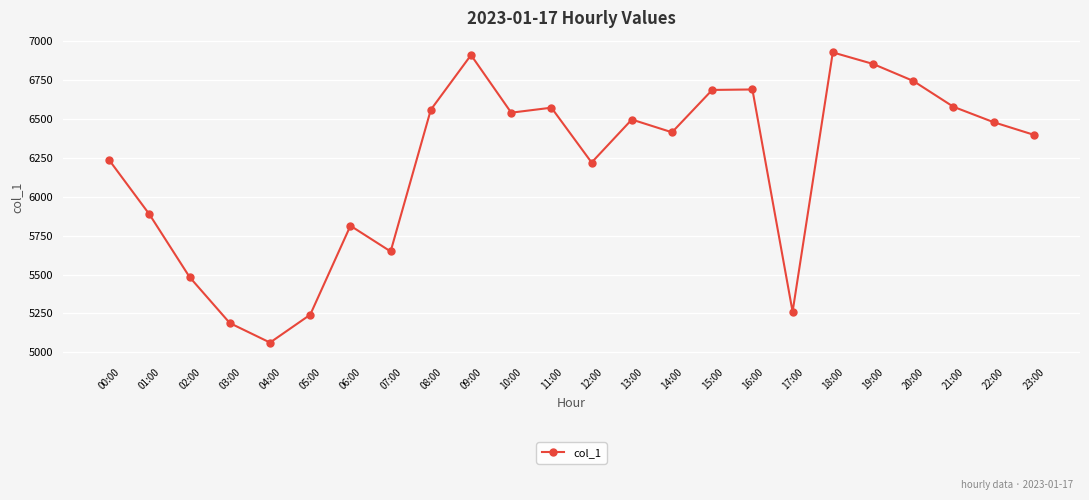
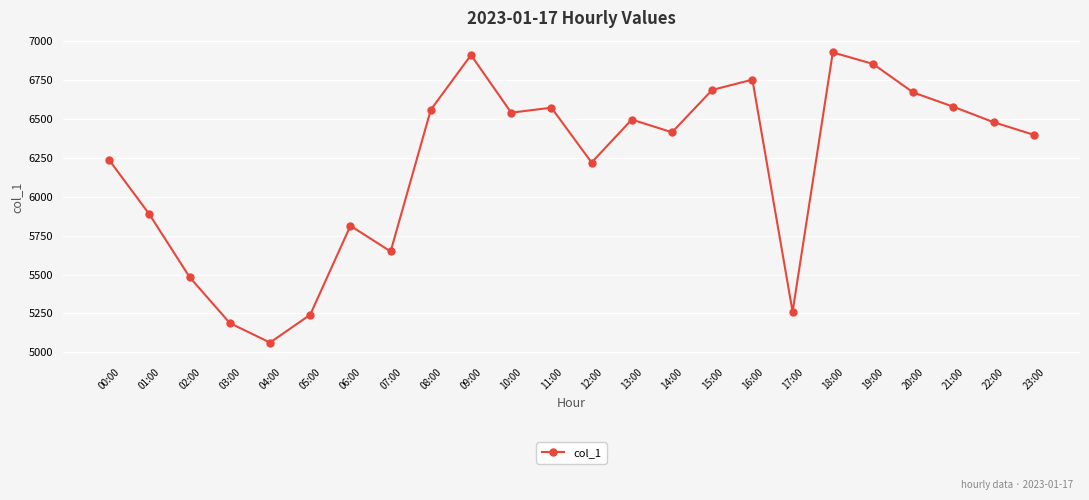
  {
    "00:00": 6230,
    "01:00": 5890,
    "02:00": 5480,
    "03:00": 5190,
    "04:00": 5060,
    "05:00": 5240,
    "06:00": 5810,
    "07:00": 5650,
    "08:00": 6560,
    "09:00": 6910,
    "10:00": 6540,
    "11:00": 6570,
    "12:00": 6220,
    "13:00": 6500,
    "14:00": 6410,
    "15:00": 6690,
-   "16:00": 6690,
+   "16:00": 6750,
    "17:00": 5260,
    "18:00": 6930,
    "19:00": 6850,
-   "20:00": 6740,
+   "20:00": 6670,
    "21:00": 6580,
    "22:00": 6480,
    "23:00": 6400
  }
